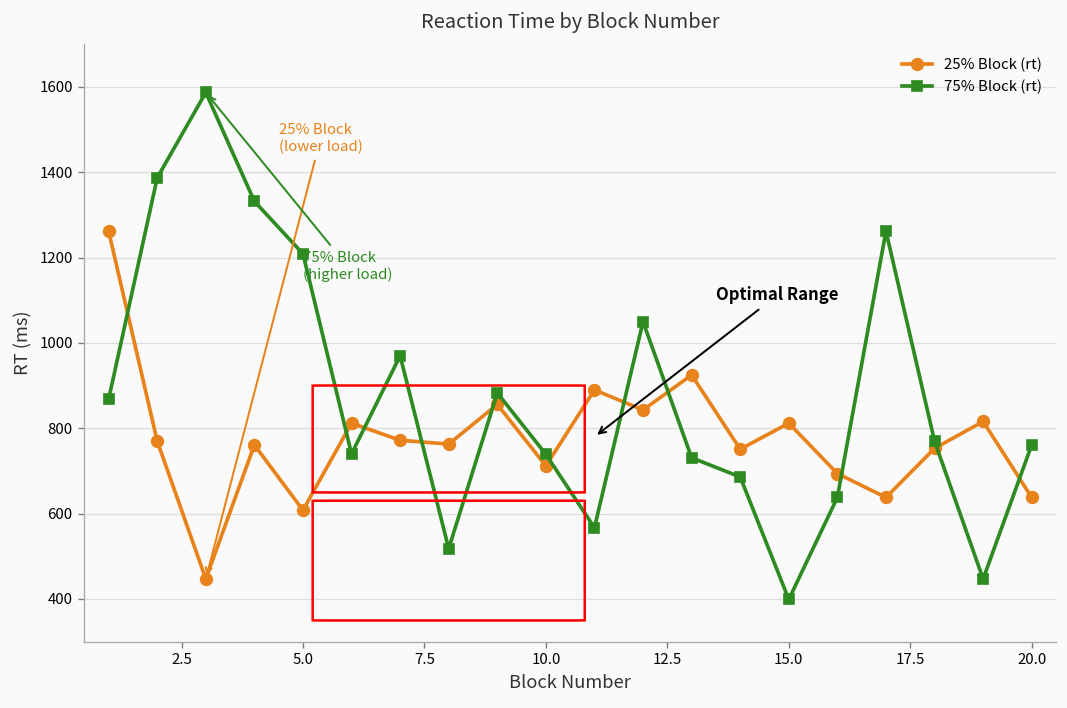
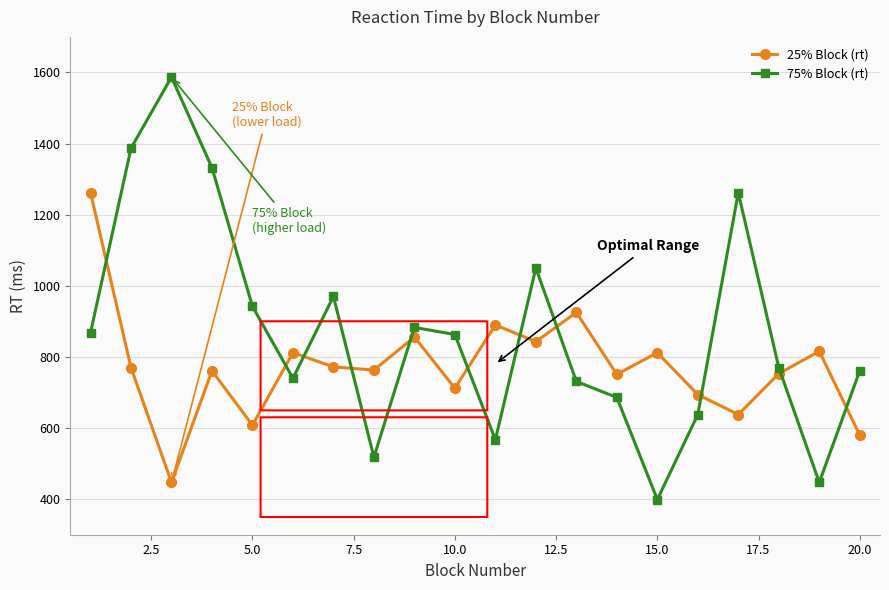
  {
    "25% Block (rt)": {
      "10.0": 710,
      "15.0": 810,
-     "20.0": 640
+     "20.0": 580
    },
    "75% Block (rt)": {
-     "5.0": 1210,
-     "10.0": 740,
+     "5.0": 940,
+     "10.0": 860,
      "15.0": 400,
      "20.0": 760
    }
  }
